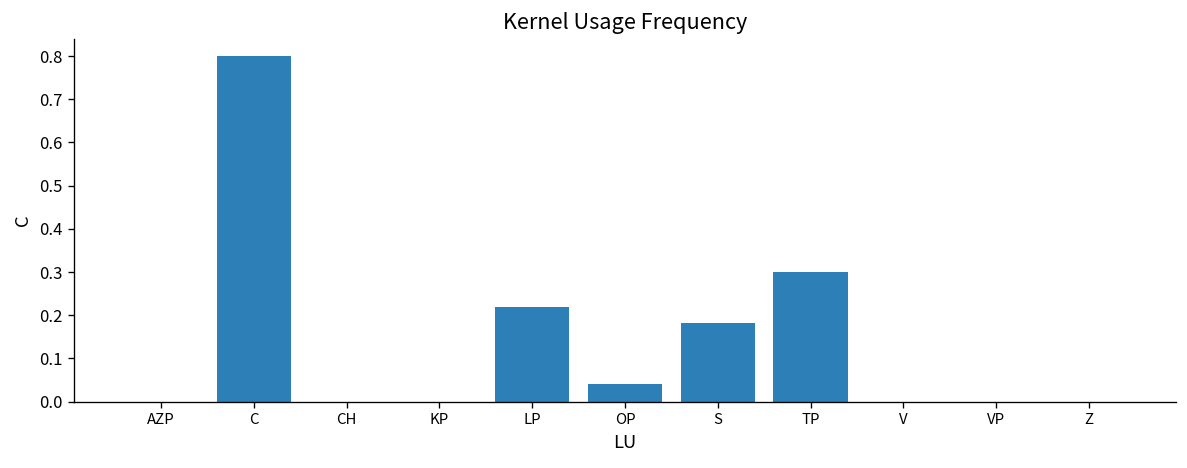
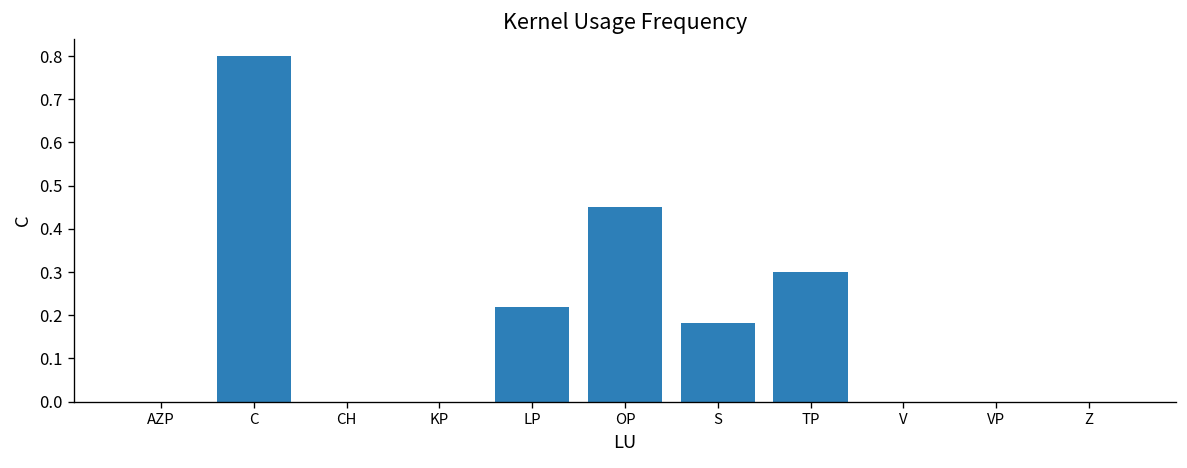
  {
    "AZP": 0.00,
    "C": 0.80,
    "CH": 0.00,
    "KP": 0.00,
    "LP": 0.22,
-   "OP": 0.04,
+   "OP": 0.45,
    "S": 0.18,
    "TP": 0.30,
    "V": 0.00,
    "VP": 0.00,
    "Z": 0.00
  }
